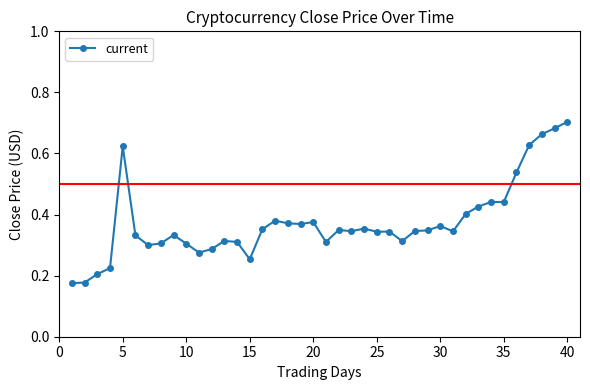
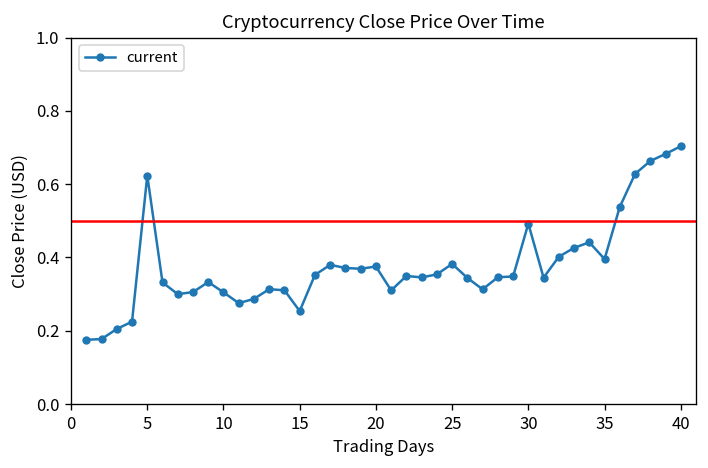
  {
    "5": 0.62,
    "10": 0.30,
    "15": 0.25,
    "20": 0.38,
-   "25": 0.34,
-   "30": 0.36,
-   "35": 0.44,
+   "25": 0.38,
+   "30": 0.49,
+   "35": 0.40,
    "40": 0.70
  }
